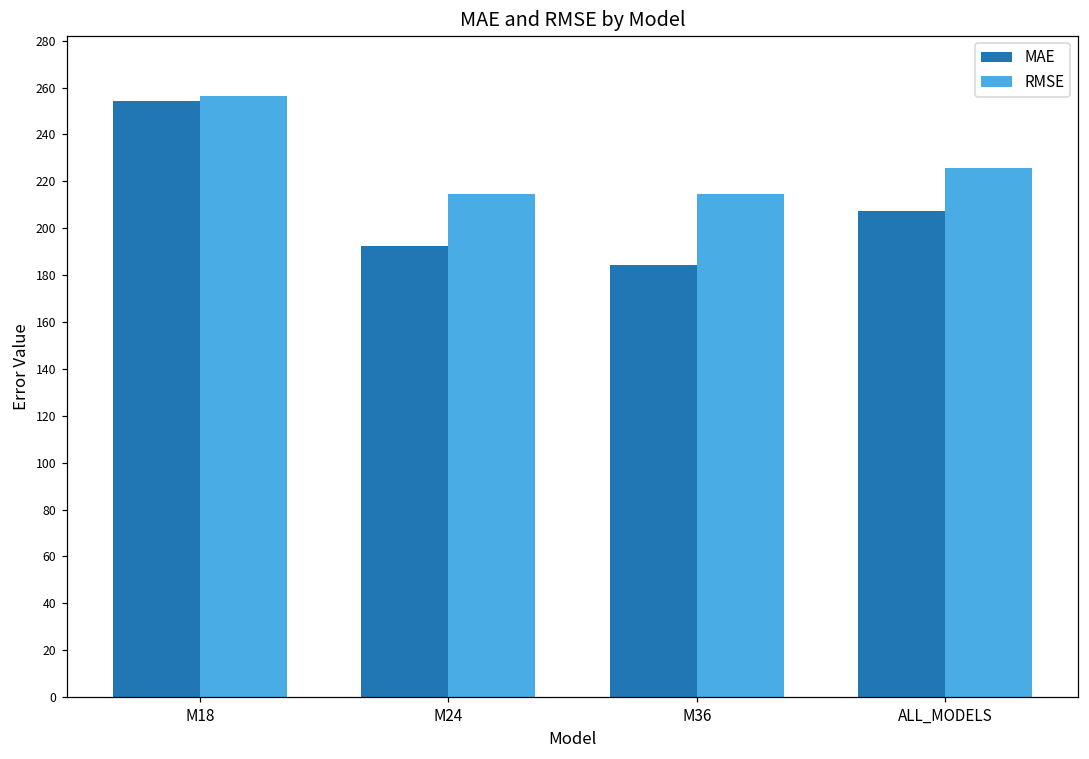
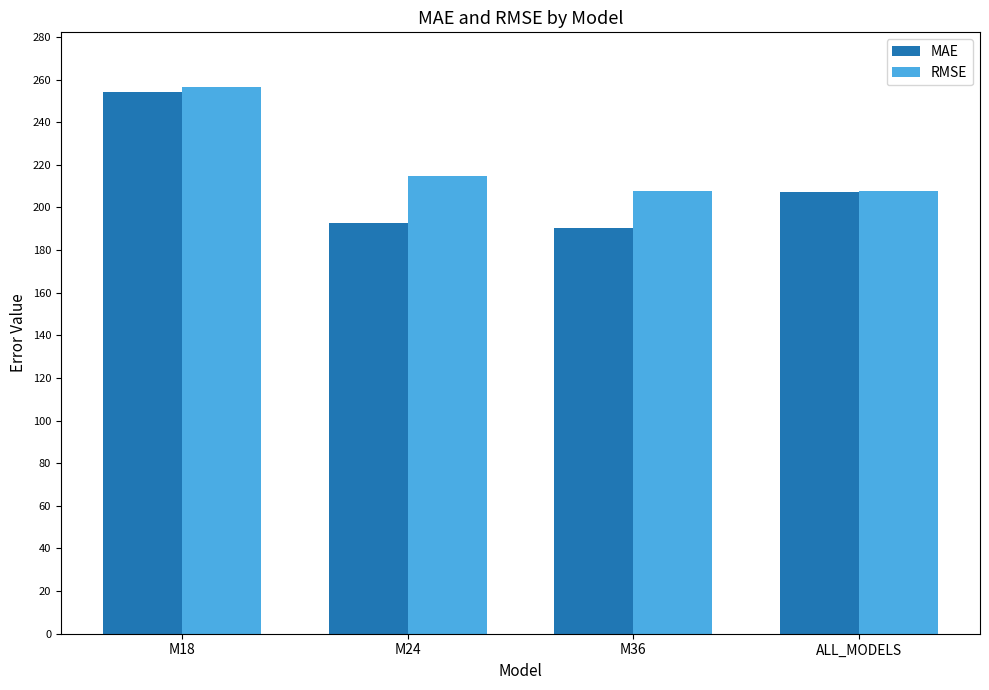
  {
    "MAE": {
      "M18": 254,
      "M24": 193,
-     "M36": 184,
+     "M36": 190,
      "ALL_MODELS": 207
    },
    "RMSE": {
      "M18": 257,
      "M24": 215,
-     "M36": 215,
-     "ALL_MODELS": 226
+     "M36": 208,
+     "ALL_MODELS": 208
    }
  }
